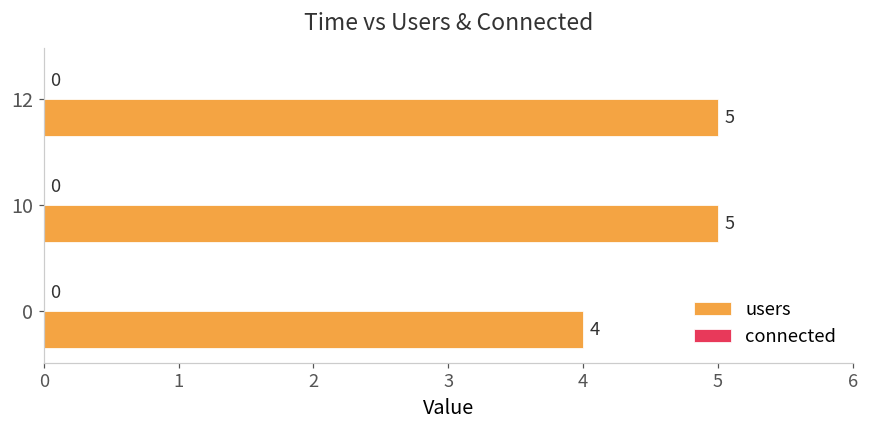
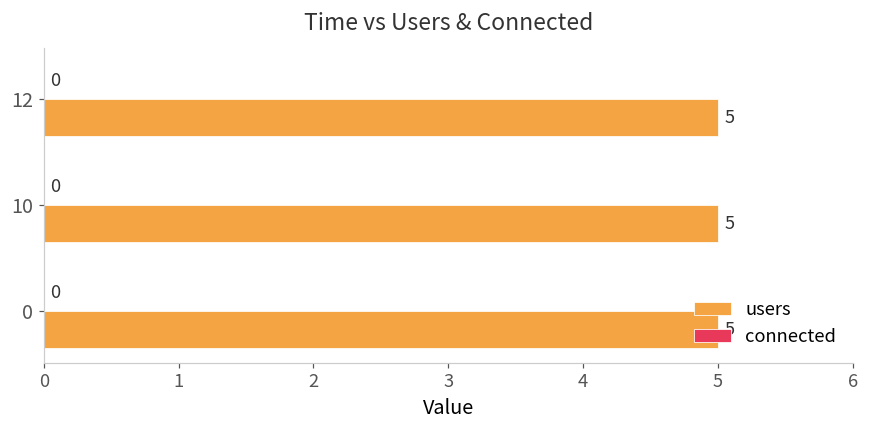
  {
    "users": {
      "12": 5,
      "10": 5,
-     "0": 4
+     "0": 5
    },
    "connected": {
      "12": 0,
      "10": 0,
      "0": 0
    }
  }
